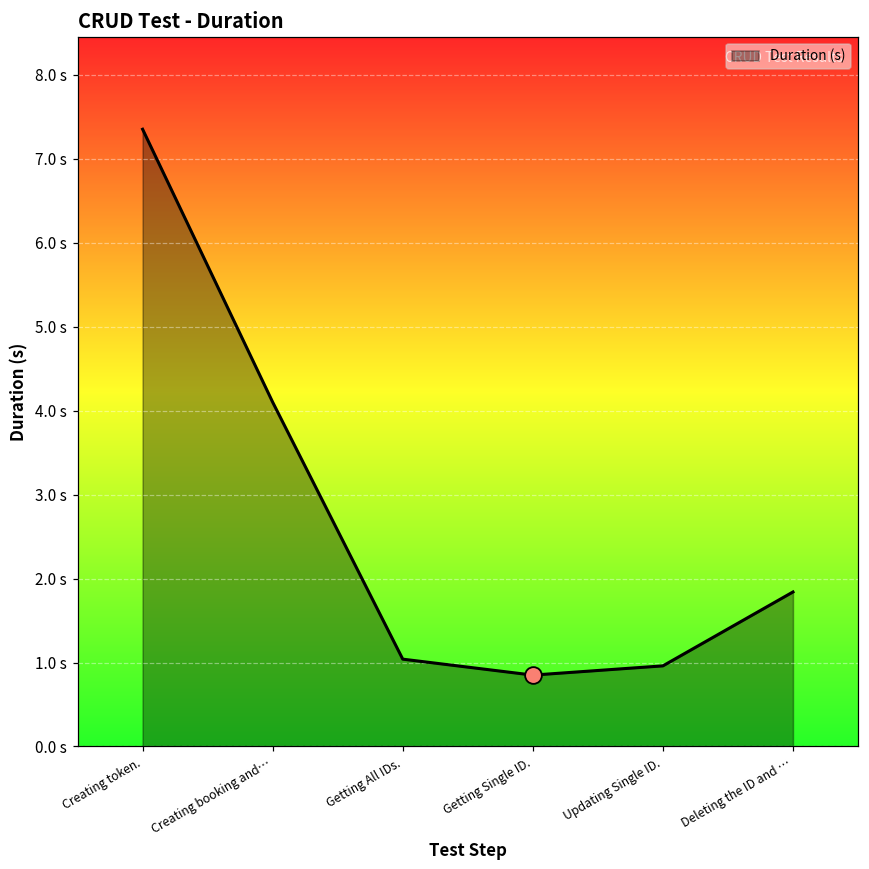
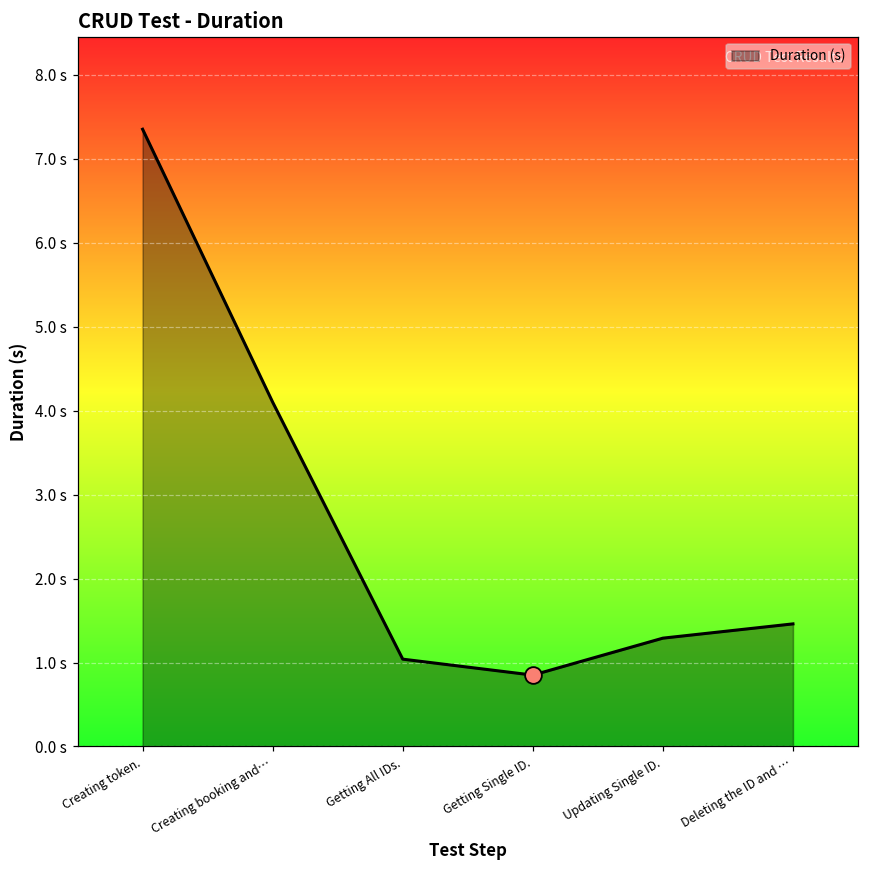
  {
    "Duration (s)": {
      "Creating token.": "7.4 s",
      "Creating booking and…": "4.1 s",
      "Getting All IDs.": "1.0 s",
-     "Updating Single ID.": "1.0 s",
-     "Deleting the ID and …": "1.8 s"
+     "Updating Single ID.": "1.3 s",
+     "Deleting the ID and …": "1.5 s"
    }
  }
